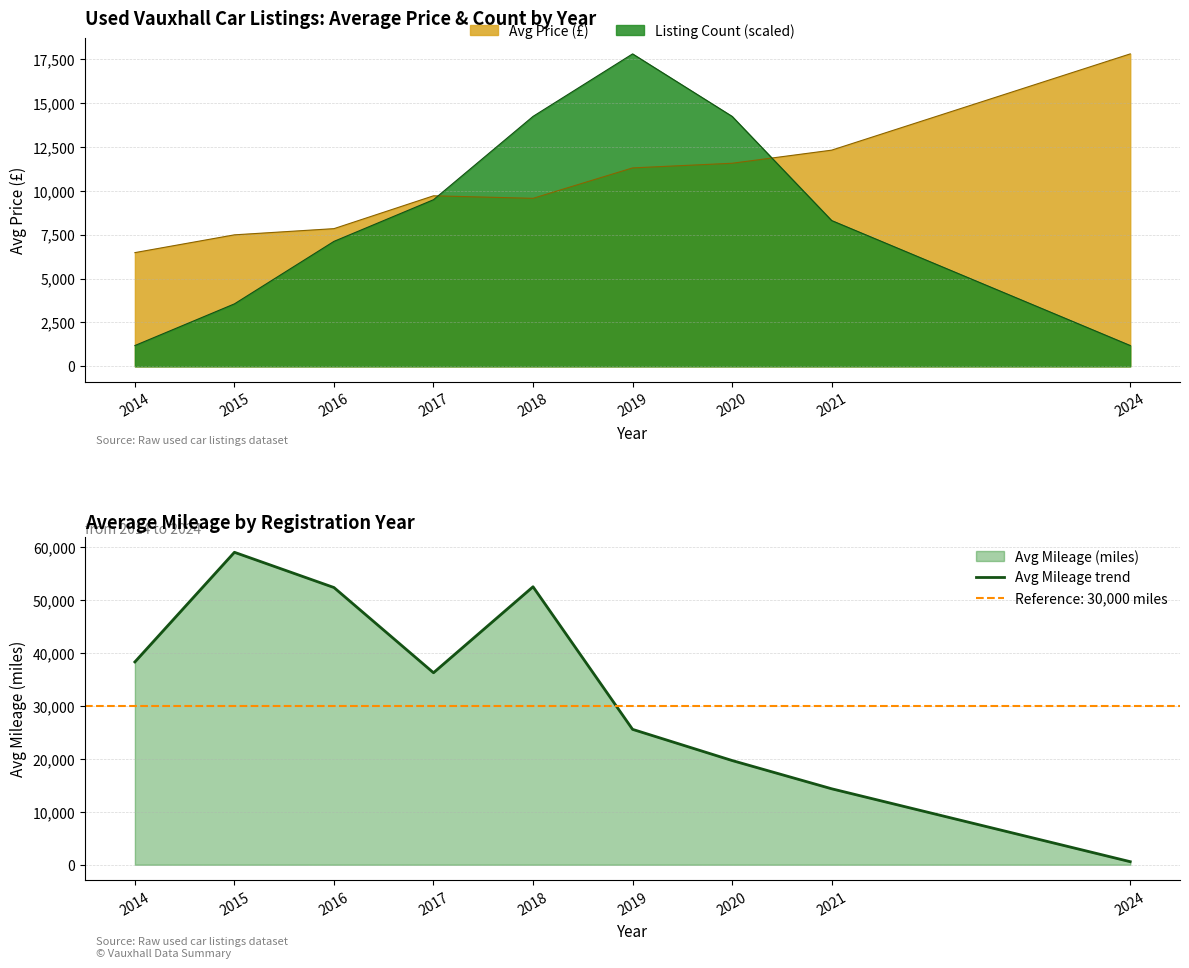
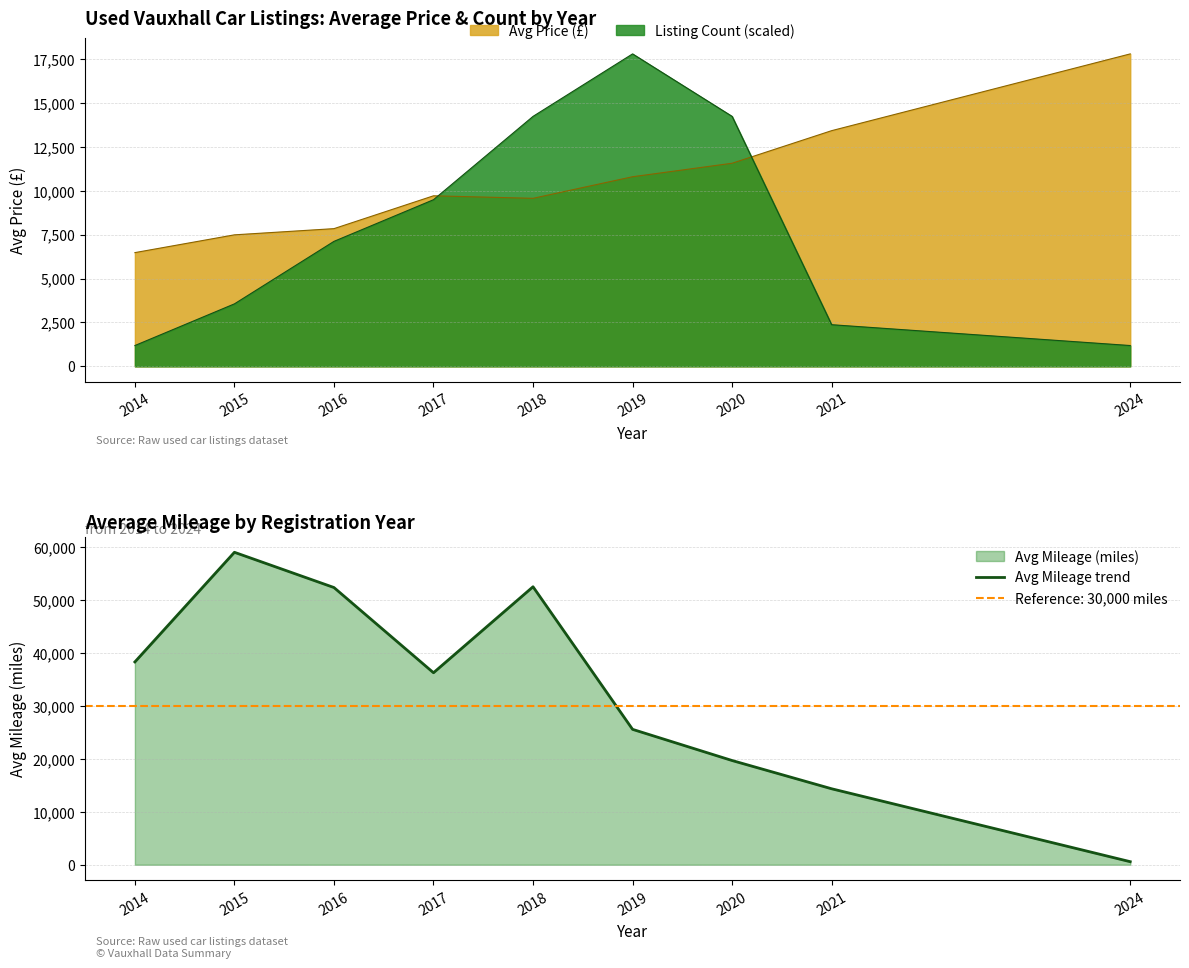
  {
    "Used Vauxhall Car Listings: Average Price & Count by Year": {
      "Avg Price (£)": {
        "2014": "6,500",
        "2015": "7,500",
        "2016": "7,800",
        "2017": "9,700",
        "2018": "9,600",
-       "2019": "11,300",
+       "2019": "10,800",
        "2020": "11,600",
-       "2021": "12,300",
+       "2021": "13,400",
        "2024": "17,800"
      },
      "Listing Count (scaled)": {
        "2014": "1,200",
        "2015": "3,600",
        "2016": "7,100",
        "2017": "9,500",
        "2018": "14,200",
        "2019": "17,800",
        "2020": "14,200",
-       "2021": "8,300",
+       "2021": "2,400",
        "2024": "1,200"
      }
    },
    "Average Mileage by Registration Year": {
      "2014": "38,000",
      "2015": "59,000",
      "2016": "52,000",
      "2017": "36,000",
      "2018": "52,000",
      "2019": "26,000",
      "2020": "20,000",
      "2021": "14,000",
      "2024": "1,000"
    }
  }
